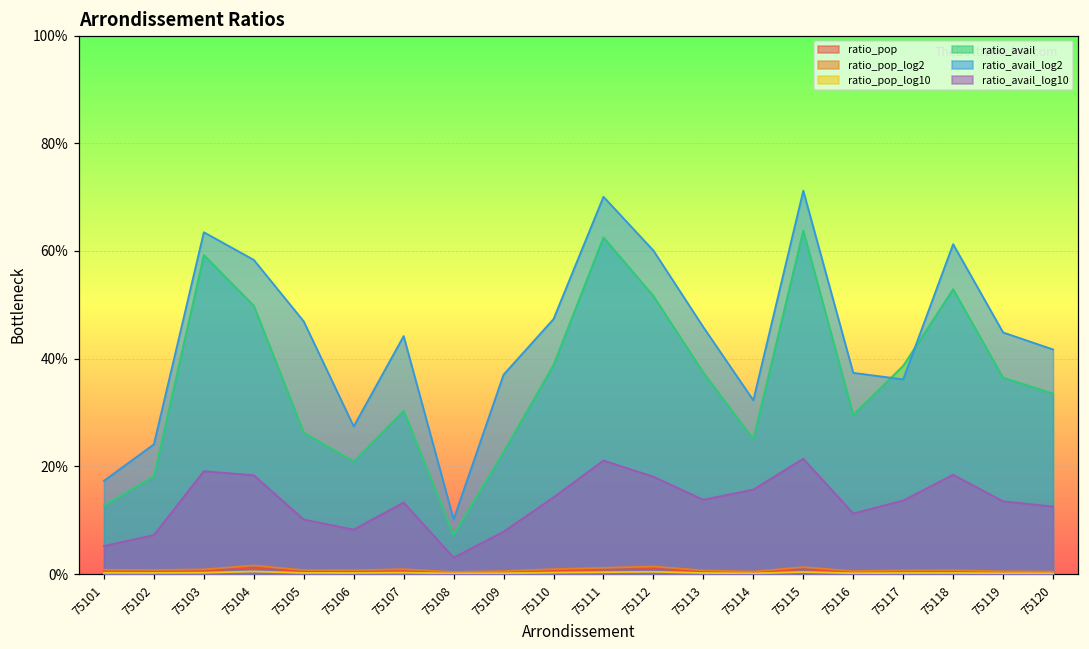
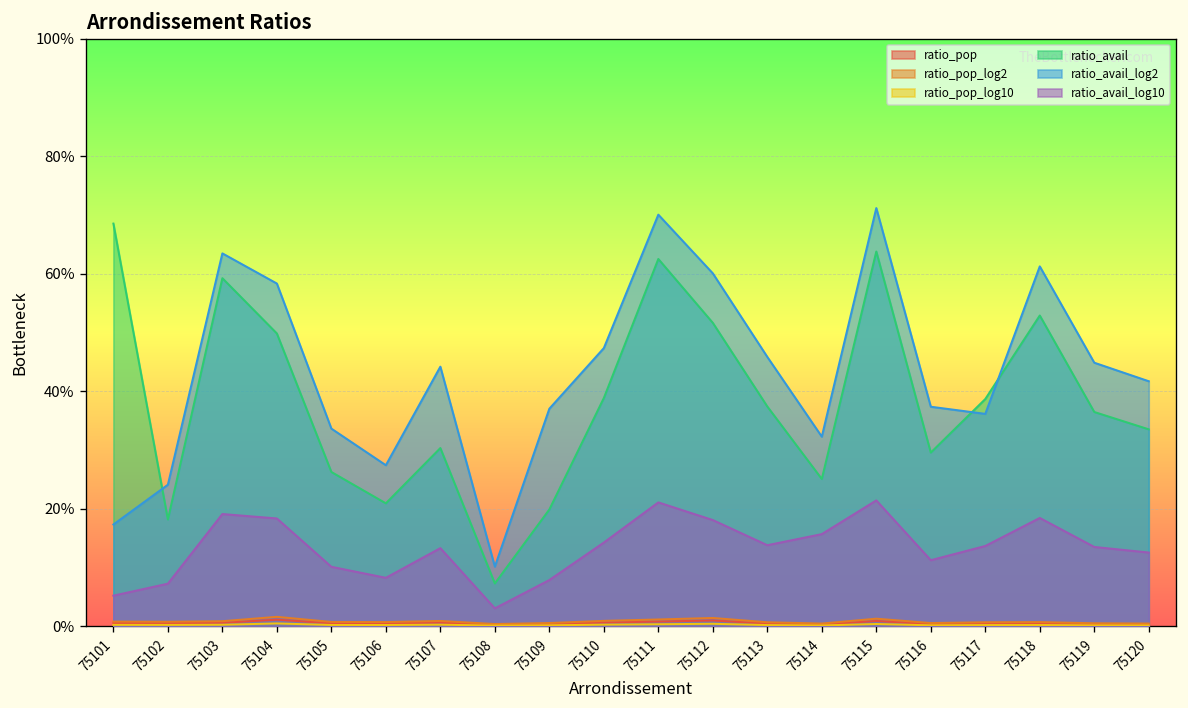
  {
    "ratio_pop_log10": {
      "75104": "0%",
      "75112": "0%"
    },
    "ratio_avail": {
-     "75101": "13%",
+     "75101": "69%",
      "75102": "18%",
      "75103": "59%",
      "75104": "50%",
      "75105": "26%",
      "75106": "21%",
      "75107": "30%",
      "75108": "7%",
-     "75109": "23%",
+     "75109": "20%",
      "75110": "39%",
      "75111": "63%",
      "75112": "52%",
      "75113": "37%",
      "75114": "25%",
      "75115": "64%",
      "75116": "30%",
      "75117": "39%",
      "75118": "53%",
      "75119": "36%",
      "75120": "34%"
    },
    "ratio_avail_log2": {
      "75101": "17%",
      "75102": "24%",
      "75103": "63%",
      "75104": "58%",
-     "75105": "47%",
+     "75105": "34%",
      "75106": "27%",
      "75107": "44%",
      "75108": "10%",
      "75109": "37%",
      "75110": "47%",
      "75111": "70%",
      "75112": "60%",
      "75113": "46%",
      "75114": "32%",
      "75115": "71%",
      "75116": "37%",
      "75117": "36%",
      "75118": "61%",
      "75119": "45%",
      "75120": "42%"
    },
    "ratio_avail_log10": {
      "75101": "5%",
      "75102": "7%",
      "75103": "19%",
      "75104": "18%",
      "75105": "10%",
      "75106": "8%",
      "75107": "13%",
      "75108": "3%",
      "75109": "8%",
      "75110": "14%",
      "75111": "21%",
      "75112": "18%",
      "75113": "14%",
      "75114": "16%",
      "75115": "21%",
      "75116": "11%",
      "75117": "14%",
      "75118": "18%",
      "75119": "14%",
      "75120": "13%"
    }
  }
